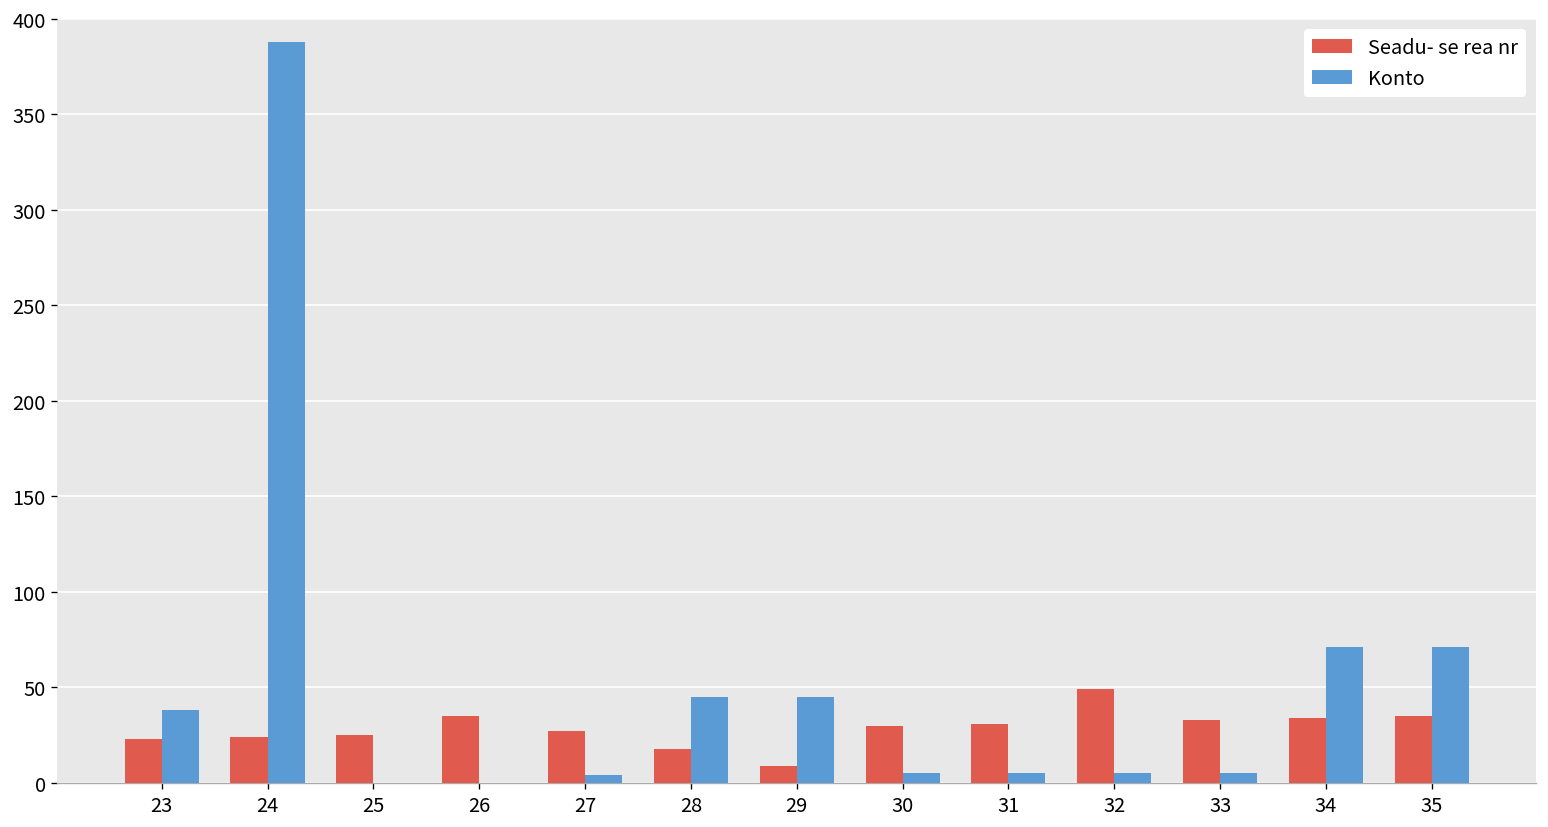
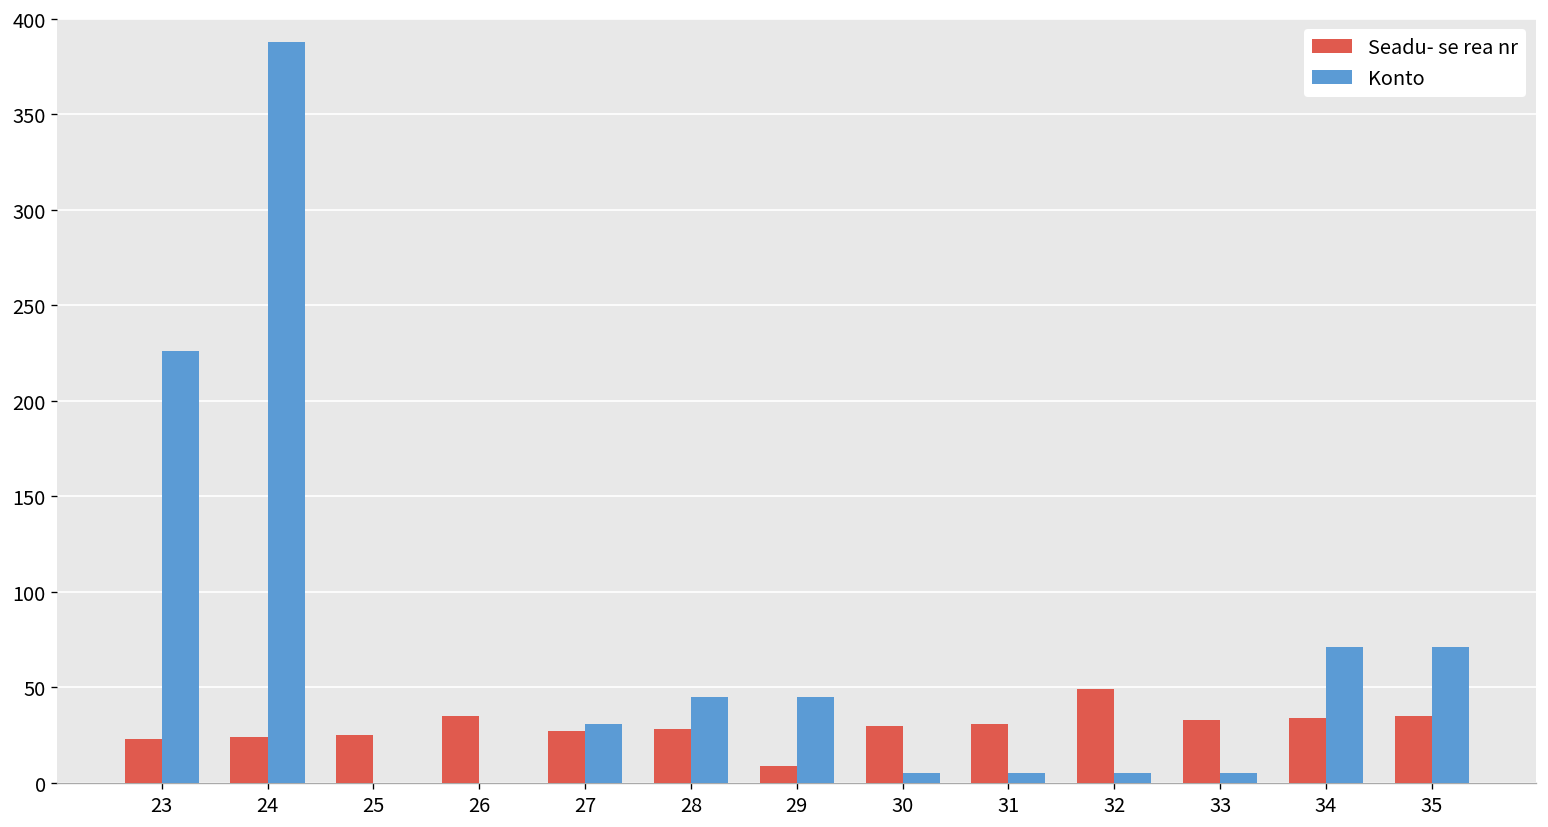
  {
    "Seadu- se rea nr": {
      "23": 23,
      "24": 24,
      "25": 25,
      "26": 35,
      "27": 27,
-     "28": 18,
+     "28": 28,
      "29": 9,
      "30": 30,
      "31": 31,
      "32": 49,
      "33": 33,
      "34": 34,
      "35": 35
    },
    "Konto": {
-     "23": 38,
+     "23": 226,
      "24": 388,
      "25": 0,
      "26": 0,
-     "27": 4,
+     "27": 31,
      "28": 45,
      "29": 45,
      "30": 5,
      "31": 5,
      "32": 5,
      "33": 5,
      "34": 71,
      "35": 71
    }
  }
